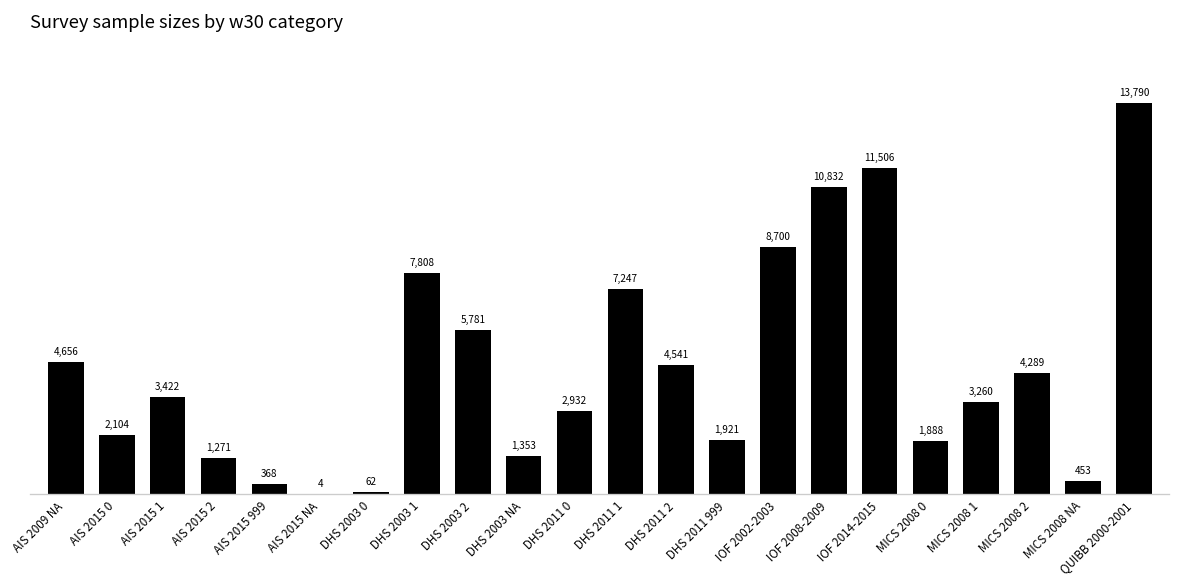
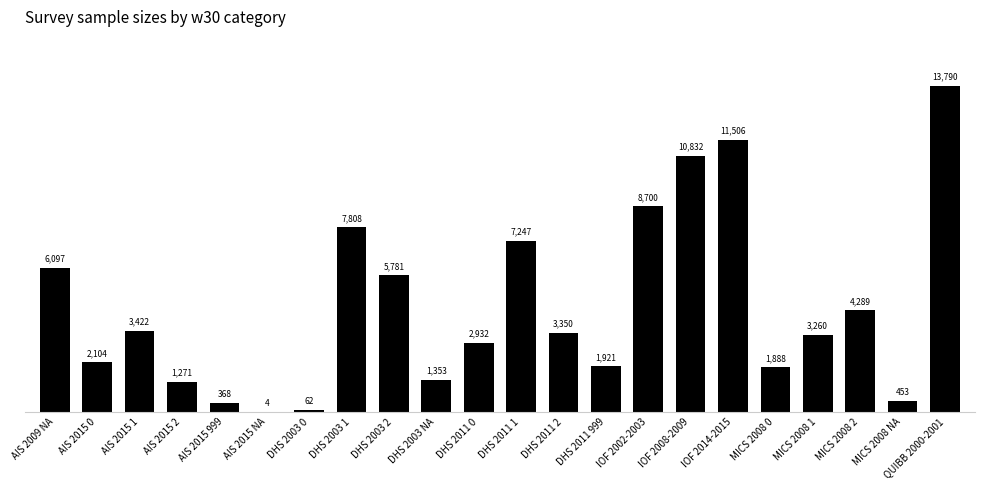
  {
-   "AIS 2009 NA": "4,656",
+   "AIS 2009 NA": "6,097",
    "AIS 2015 0": "2,104",
    "AIS 2015 1": "3,422",
    "AIS 2015 2": "1,271",
    "AIS 2015 999": "368",
    "AIS 2015 NA": "4",
    "DHS 2003 0": "62",
    "DHS 2003 1": "7,808",
    "DHS 2003 2": "5,781",
    "DHS 2003 NA": "1,353",
    "DHS 2011 0": "2,932",
    "DHS 2011 1": "7,247",
-   "DHS 2011 2": "4,541",
+   "DHS 2011 2": "3,350",
    "DHS 2011 999": "1,921",
    "IOF 2002-2003": "8,700",
    "IOF 2008-2009": "10,832",
    "IOF 2014-2015": "11,506",
    "MICS 2008 0": "1,888",
    "MICS 2008 1": "3,260",
    "MICS 2008 2": "4,289",
    "MICS 2008 NA": "453",
    "QUIBB 2000-2001": "13,790"
  }
